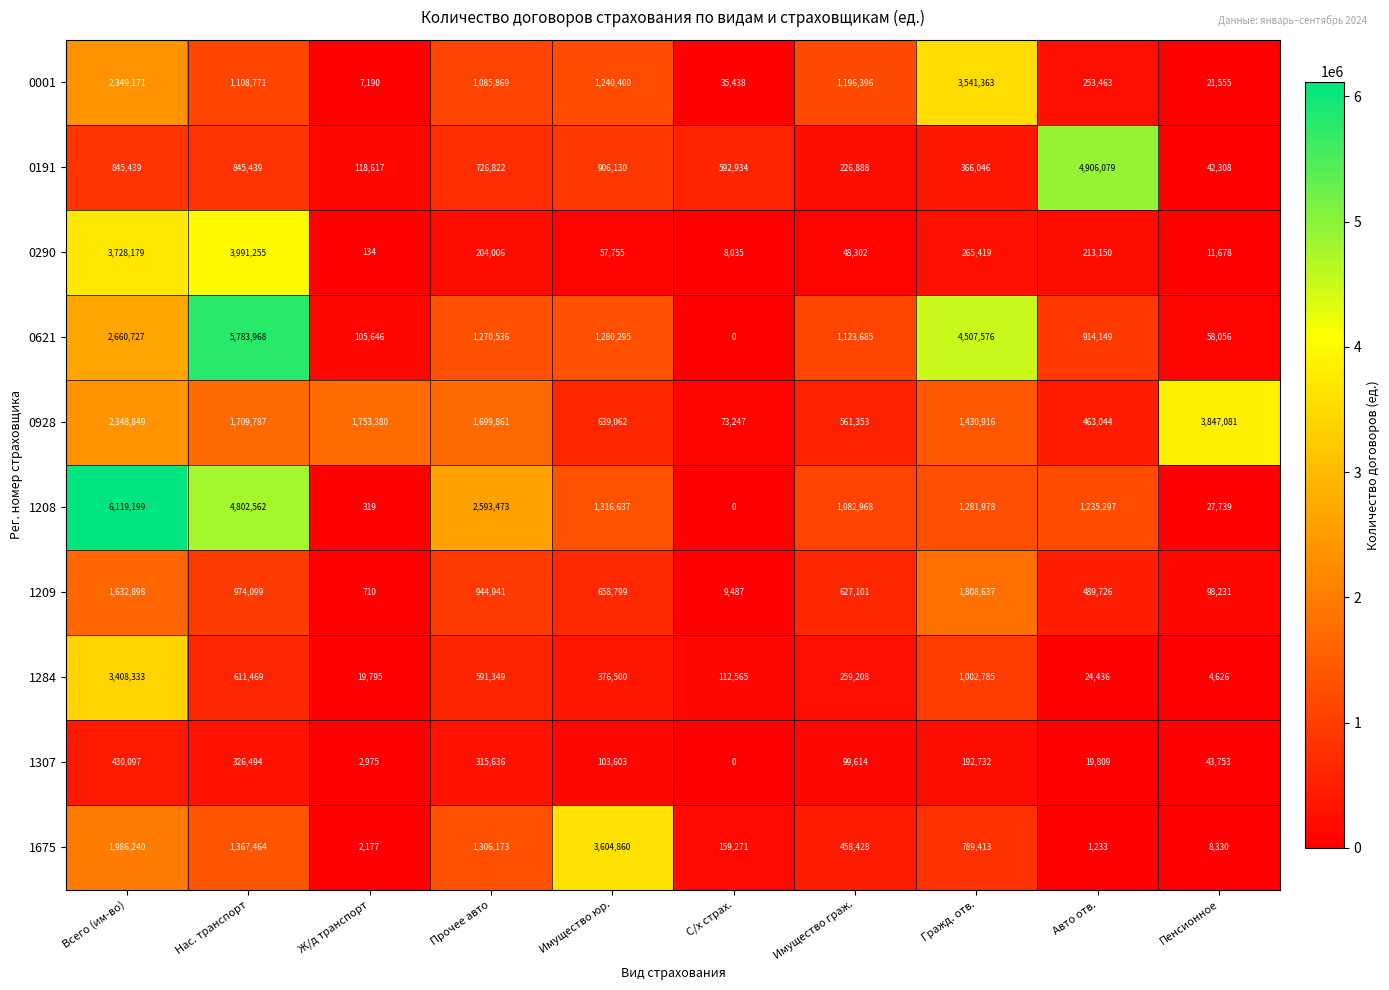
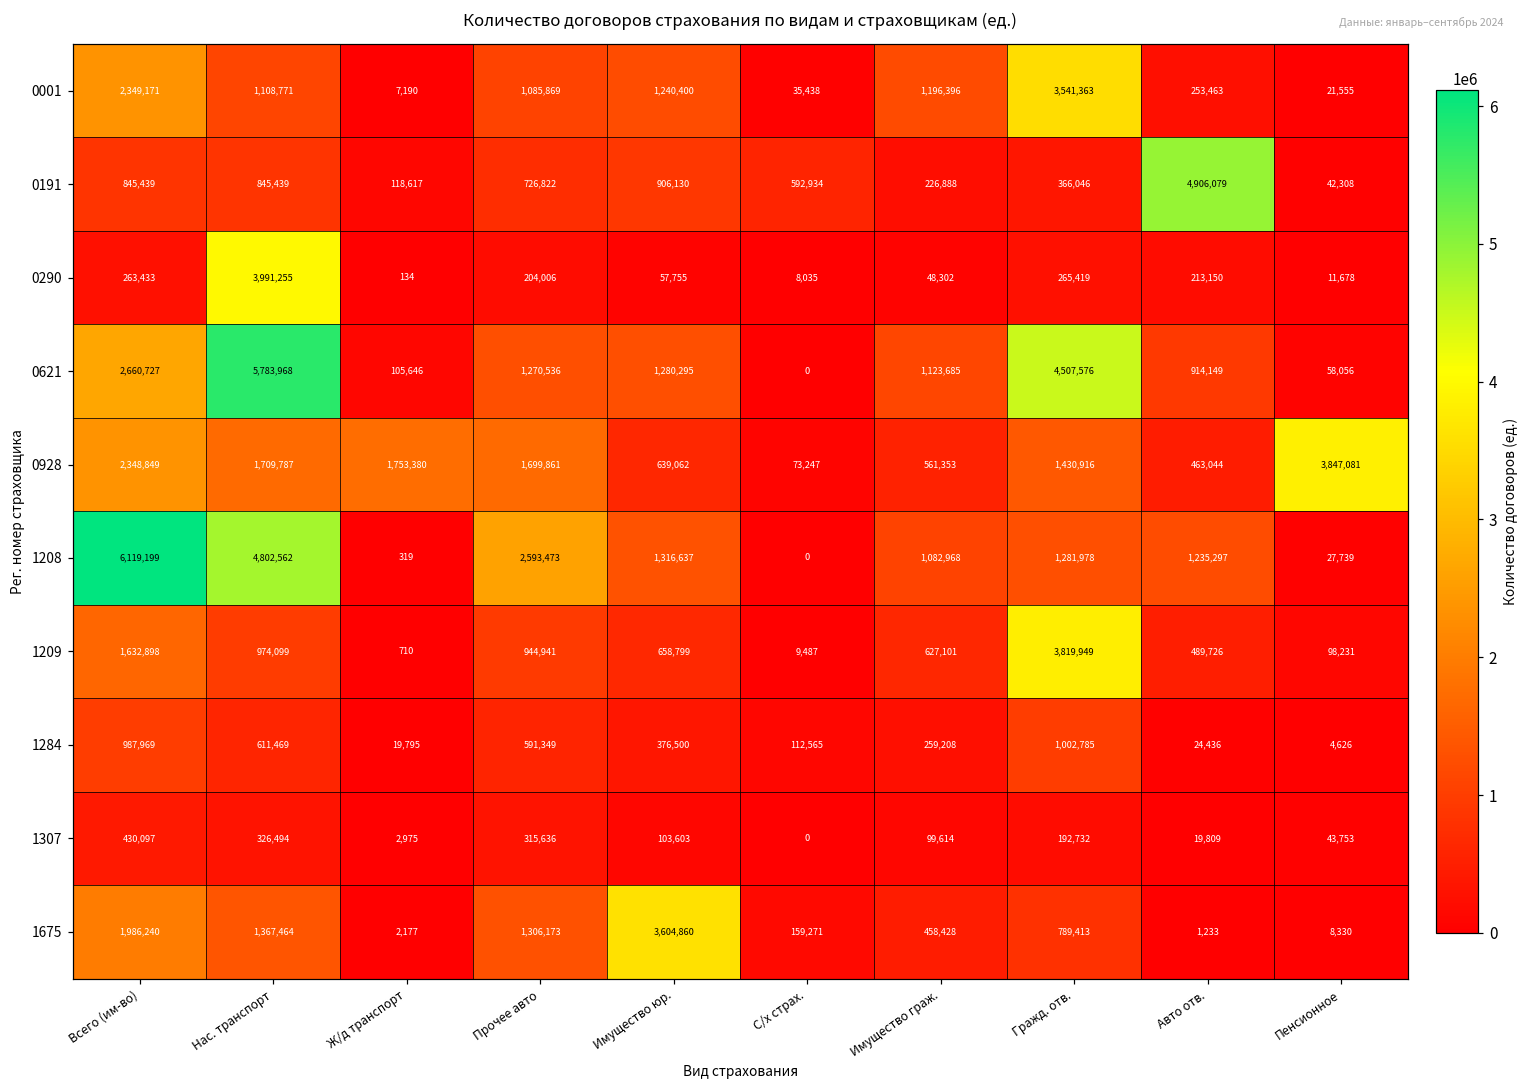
  {
    "0001": {
      "Всего (им-во)": "2,349,171",
      "Нас. транспорт": "1,108,771",
      "Ж/д транспорт": "7,190",
      "Прочее авто": "1,085,869",
      "Имущество юр.": "1,240,400",
      "С/х страх.": "35,438",
      "Имущество граж.": "1,196,396",
      "Гражд. отв.": "3,541,363",
      "Авто отв.": "253,463",
      "Пенсионное": "21,555"
    },
    "0191": {
      "Всего (им-во)": "845,439",
      "Нас. транспорт": "845,439",
      "Ж/д транспорт": "118,617",
      "Прочее авто": "726,822",
      "Имущество юр.": "906,130",
      "С/х страх.": "592,934",
      "Имущество граж.": "226,888",
      "Гражд. отв.": "366,046",
      "Авто отв.": "4,906,079",
      "Пенсионное": "42,308"
    },
    "0290": {
-     "Всего (им-во)": "3,728,179",
+     "Всего (им-во)": "263,433",
      "Нас. транспорт": "3,991,255",
      "Ж/д транспорт": "134",
      "Прочее авто": "204,006",
      "Имущество юр.": "57,755",
      "С/х страх.": "8,035",
      "Имущество граж.": "48,302",
      "Гражд. отв.": "265,419",
      "Авто отв.": "213,150",
      "Пенсионное": "11,678"
    },
    "0621": {
      "Всего (им-во)": "2,660,727",
      "Нас. транспорт": "5,783,968",
      "Ж/д транспорт": "105,646",
      "Прочее авто": "1,270,536",
      "Имущество юр.": "1,280,295",
      "С/х страх.": "0",
      "Имущество граж.": "1,123,685",
      "Гражд. отв.": "4,507,576",
      "Авто отв.": "914,149",
      "Пенсионное": "58,056"
    },
    "0928": {
      "Всего (им-во)": "2,348,849",
      "Нас. транспорт": "1,709,787",
      "Ж/д транспорт": "1,753,380",
      "Прочее авто": "1,699,861",
      "Имущество юр.": "639,062",
      "С/х страх.": "73,247",
      "Имущество граж.": "561,353",
      "Гражд. отв.": "1,430,916",
      "Авто отв.": "463,044",
      "Пенсионное": "3,847,081"
    },
    "1208": {
      "Всего (им-во)": "6,119,199",
      "Нас. транспорт": "4,802,562",
      "Ж/д транспорт": "319",
      "Прочее авто": "2,593,473",
      "Имущество юр.": "1,316,637",
      "С/х страх.": "0",
      "Имущество граж.": "1,082,968",
      "Гражд. отв.": "1,281,978",
      "Авто отв.": "1,235,297",
      "Пенсионное": "27,739"
    },
    "1209": {
      "Всего (им-во)": "1,632,898",
      "Нас. транспорт": "974,099",
      "Ж/д транспорт": "710",
      "Прочее авто": "944,941",
      "Имущество юр.": "658,799",
      "С/х страх.": "9,487",
      "Имущество граж.": "627,101",
-     "Гражд. отв.": "1,808,637",
+     "Гражд. отв.": "3,819,949",
      "Авто отв.": "489,726",
      "Пенсионное": "98,231"
    },
    "1284": {
-     "Всего (им-во)": "3,408,333",
+     "Всего (им-во)": "987,969",
      "Нас. транспорт": "611,469",
      "Ж/д транспорт": "19,795",
      "Прочее авто": "591,349",
      "Имущество юр.": "376,500",
      "С/х страх.": "112,565",
      "Имущество граж.": "259,208",
      "Гражд. отв.": "1,002,785",
      "Авто отв.": "24,436",
      "Пенсионное": "4,626"
    },
    "1307": {
      "Всего (им-во)": "430,097",
      "Нас. транспорт": "326,494",
      "Ж/д транспорт": "2,975",
      "Прочее авто": "315,636",
      "Имущество юр.": "103,603",
      "С/х страх.": "0",
      "Имущество граж.": "99,614",
      "Гражд. отв.": "192,732",
      "Авто отв.": "19,809",
      "Пенсионное": "43,753"
    },
    "1675": {
      "Всего (им-во)": "1,986,240",
      "Нас. транспорт": "1,367,464",
      "Ж/д транспорт": "2,177",
      "Прочее авто": "1,306,173",
      "Имущество юр.": "3,604,860",
      "С/х страх.": "159,271",
      "Имущество граж.": "458,428",
      "Гражд. отв.": "789,413",
      "Авто отв.": "1,233",
      "Пенсионное": "8,330"
    }
  }
